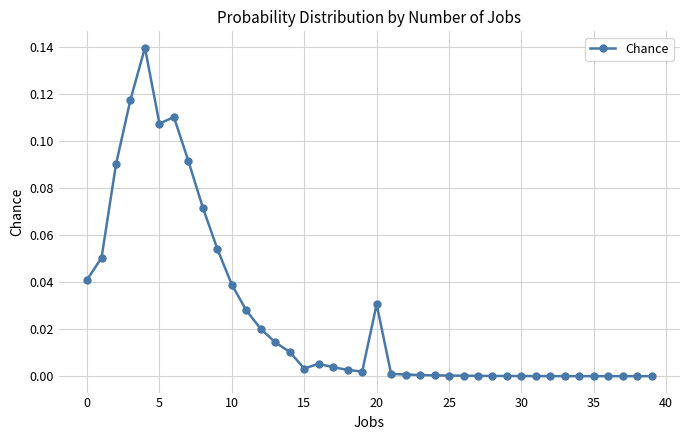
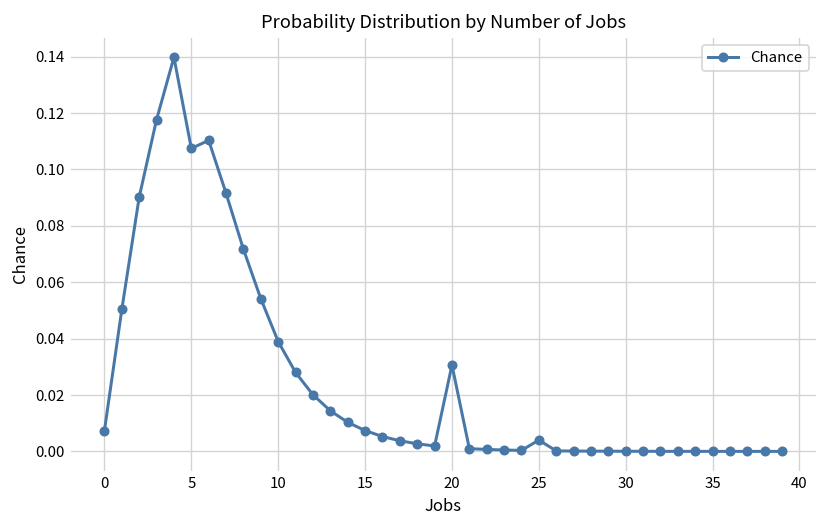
  {
-   "0": 0.041,
+   "0": 0.007,
    "5": 0.107,
    "10": 0.039,
-   "15": 0.003,
+   "15": 0.007,
    "20": 0.031,
-   "25": 0.000,
+   "25": 0.004,
    "30": 0.000,
    "35": 0.000
  }
